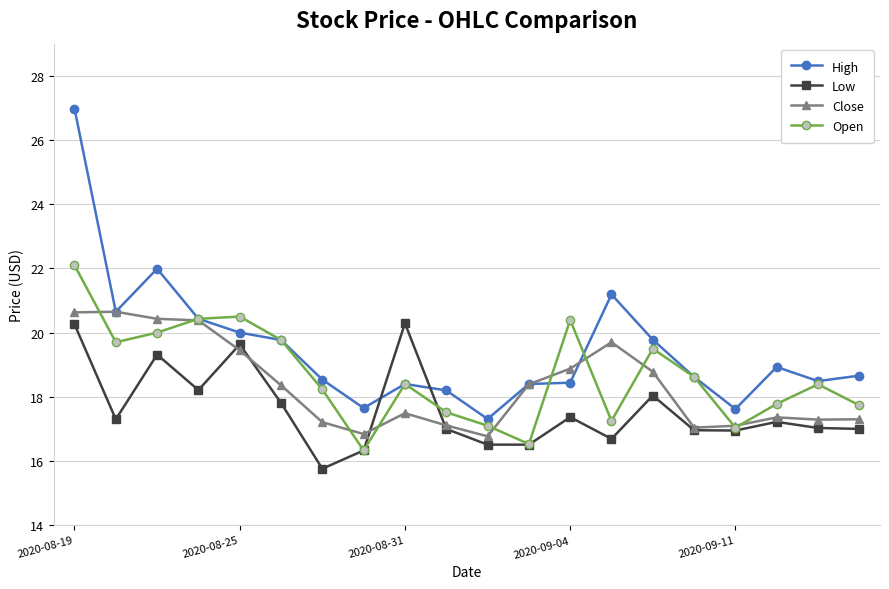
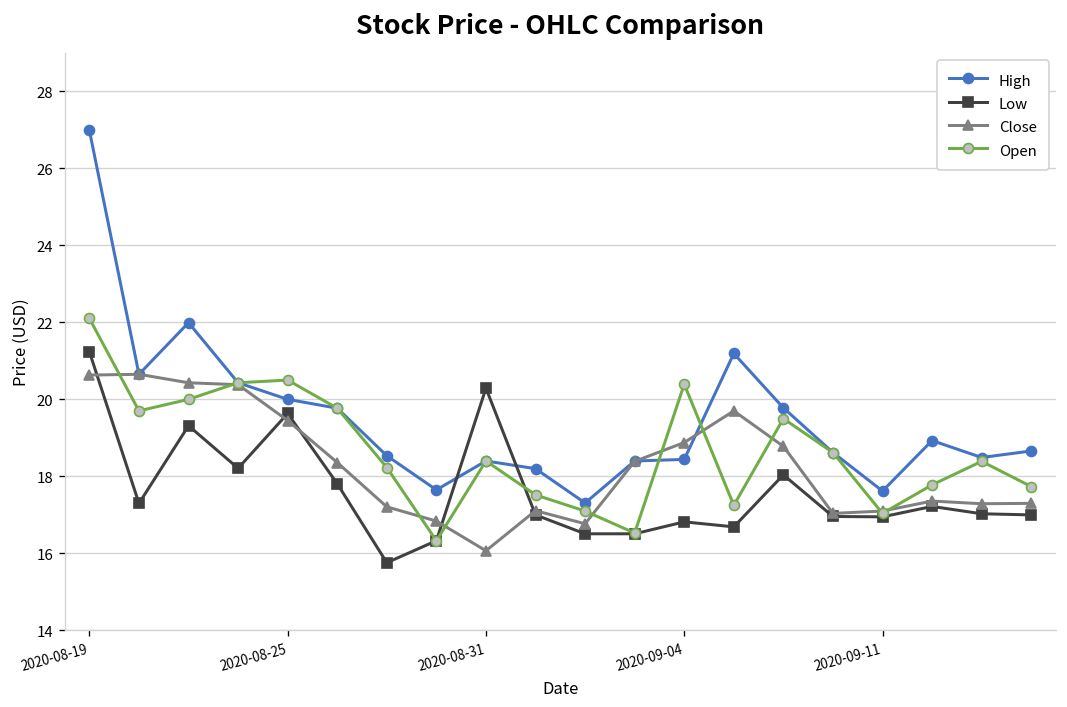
  {
    "High": {
      "2020-08-19": 27.0,
      "2020-08-25": 20.0,
      "2020-09-04": 18.4,
      "2020-09-11": 17.6
    },
    "Low": {
-     "2020-08-19": 20.3,
+     "2020-08-19": 21.2,
      "2020-08-25": 19.6,
      "2020-08-31": 20.3,
-     "2020-09-04": 17.4,
+     "2020-09-04": 16.8,
      "2020-09-11": 17.0
    },
    "Close": {
      "2020-08-19": 20.6,
      "2020-08-25": 19.5,
-     "2020-08-31": 17.5,
+     "2020-08-31": 16.1,
      "2020-09-04": 18.9
    },
    "Open": {
      "2020-08-19": 22.1,
      "2020-08-25": 20.5,
      "2020-09-04": 20.4
    }
  }
